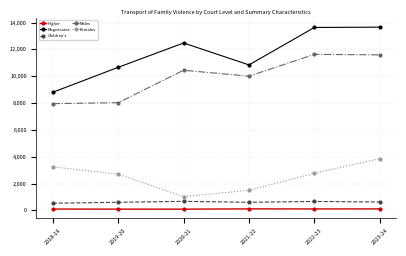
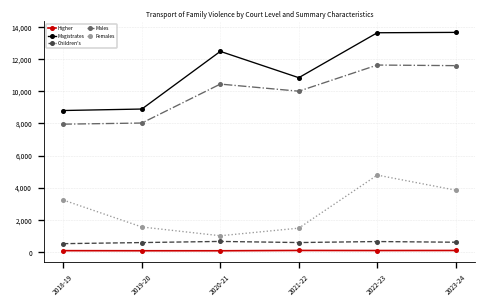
  {
    "Higher": {
      "2018-19": "100",
      "2019-20": "100",
      "2020-21": "100",
      "2021-22": "100",
      "2022-23": "100",
      "2023-24": "100"
    },
    "Magistrates": {
      "2018-19": "8,800",
-     "2019-20": "10,700",
+     "2019-20": "8,900",
      "2020-21": "12,500",
      "2021-22": "10,800",
      "2022-23": "13,600",
      "2023-24": "13,700"
    },
    "Females": {
      "2018-19": "3,200",
-     "2019-20": "2,700",
+     "2019-20": "1,600",
      "2020-21": "1,000",
      "2021-22": "1,500",
-     "2022-23": "2,800",
+     "2022-23": "4,800",
      "2023-24": "3,900"
    }
  }
